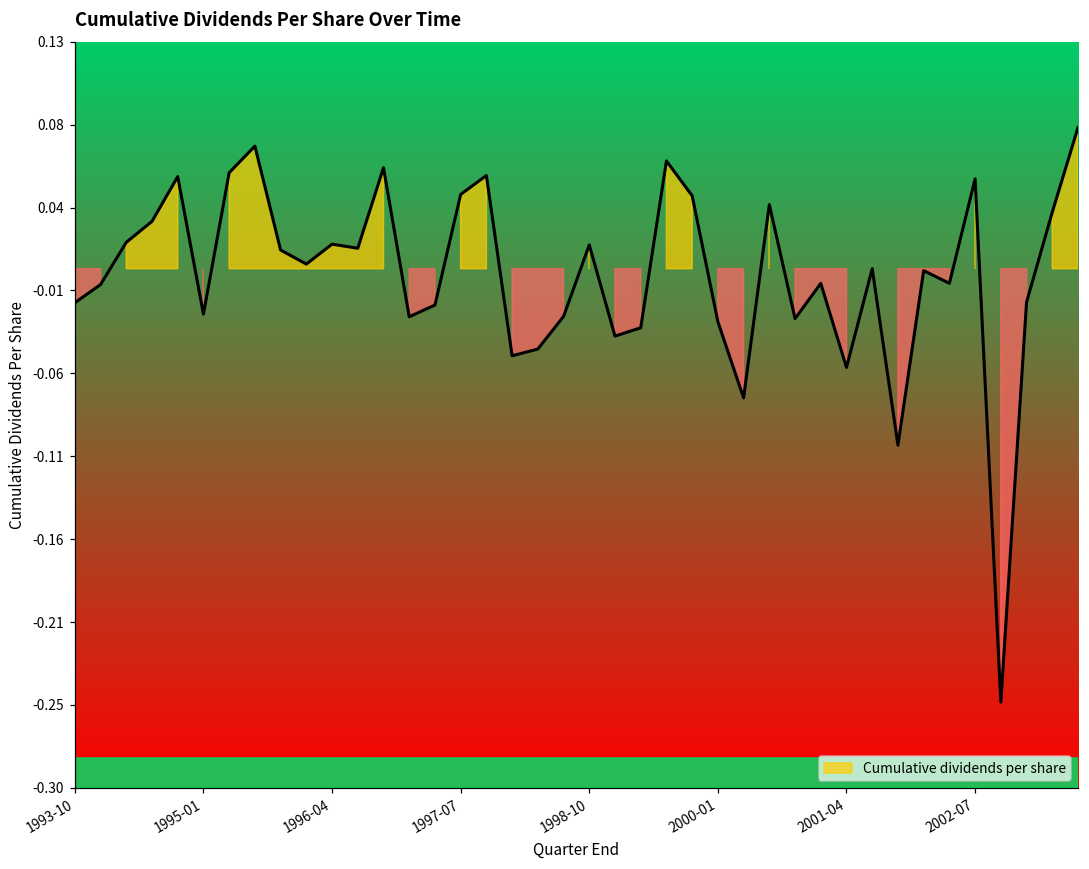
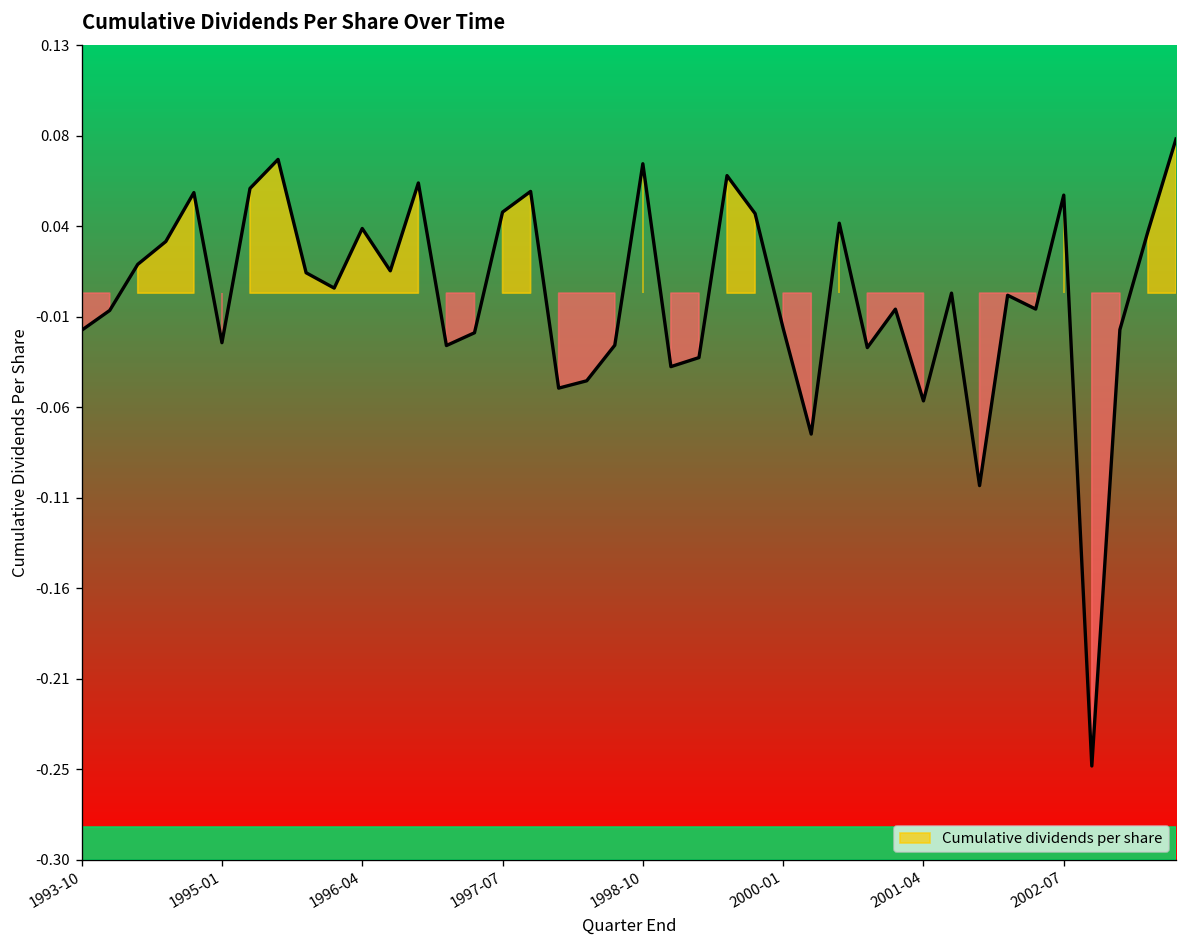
  {
    "1993-10": -0.020,
    "1995-01": -0.026,
-   "1996-04": 0.014,
+   "1996-04": 0.035,
    "1997-07": 0.043,
-   "1998-10": 0.014,
-   "2000-01": -0.031,
+   "1998-10": 0.069,
+   "2000-01": -0.019,
    "2001-04": -0.058,
    "2002-07": 0.052
  }
